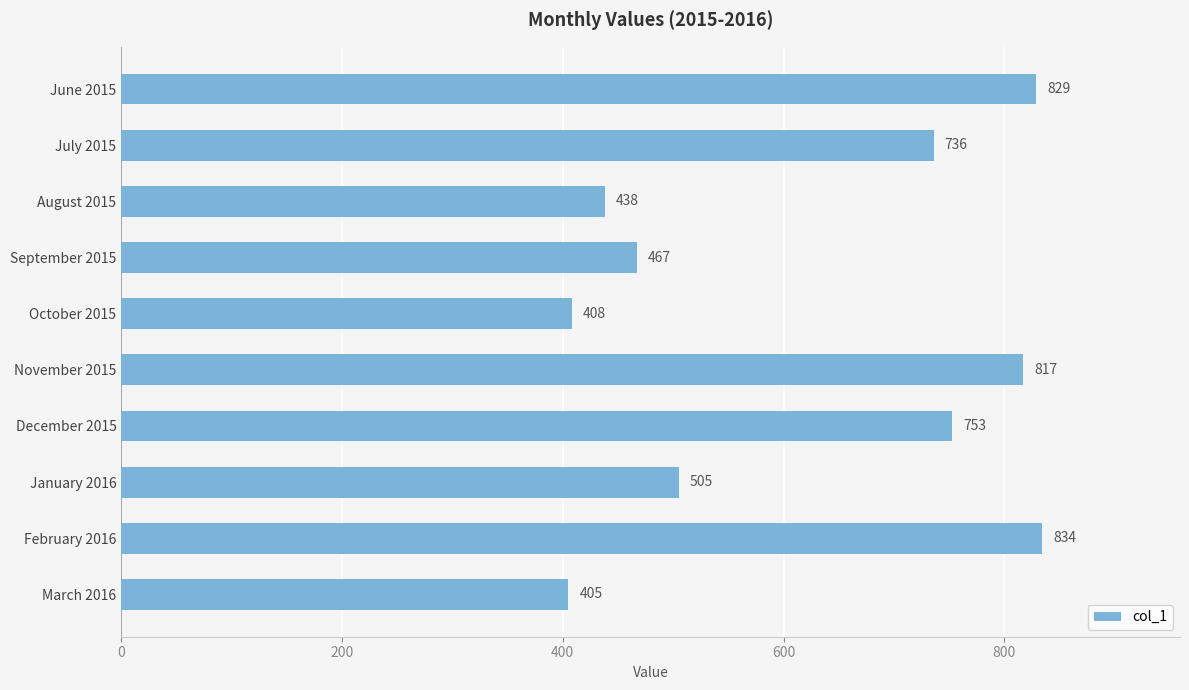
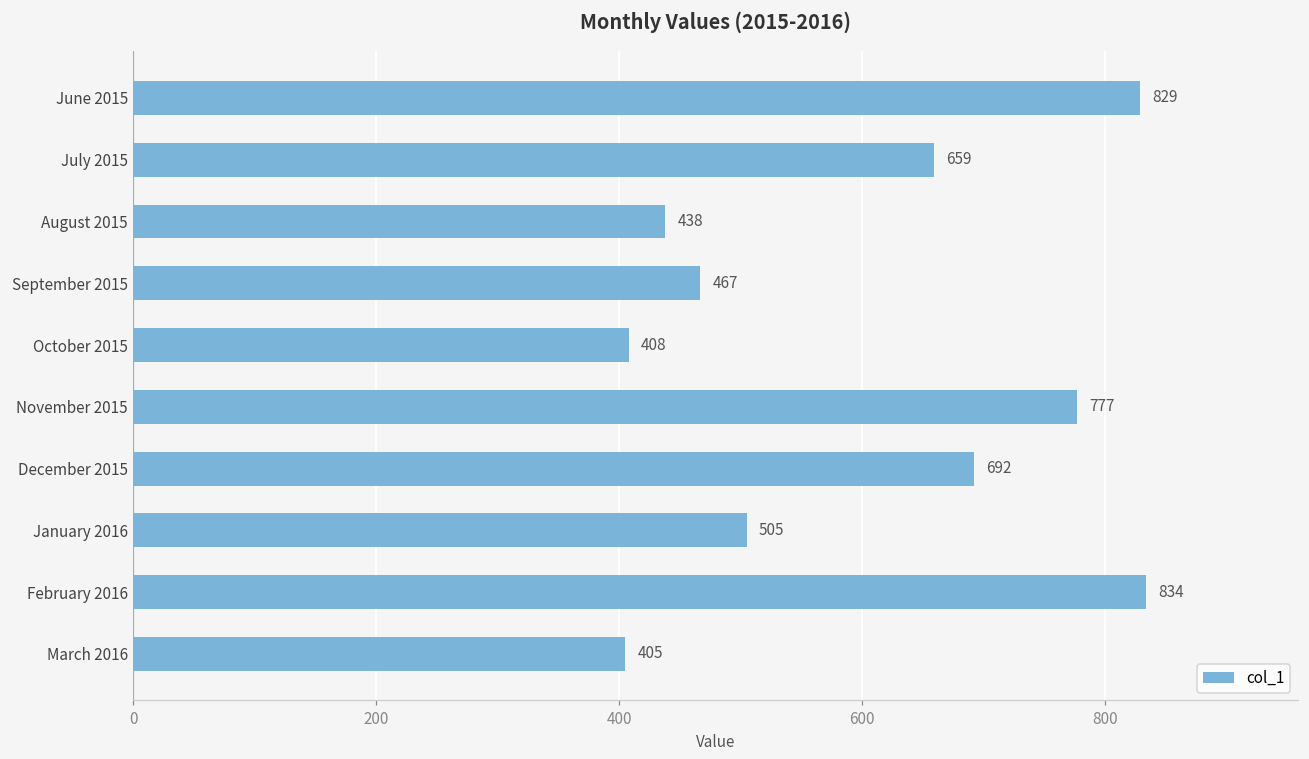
  {
    "June 2015": 829,
-   "July 2015": 736,
+   "July 2015": 659,
    "August 2015": 438,
    "September 2015": 467,
    "October 2015": 408,
-   "November 2015": 817,
-   "December 2015": 753,
+   "November 2015": 777,
+   "December 2015": 692,
    "January 2016": 505,
    "February 2016": 834,
    "March 2016": 405
  }
